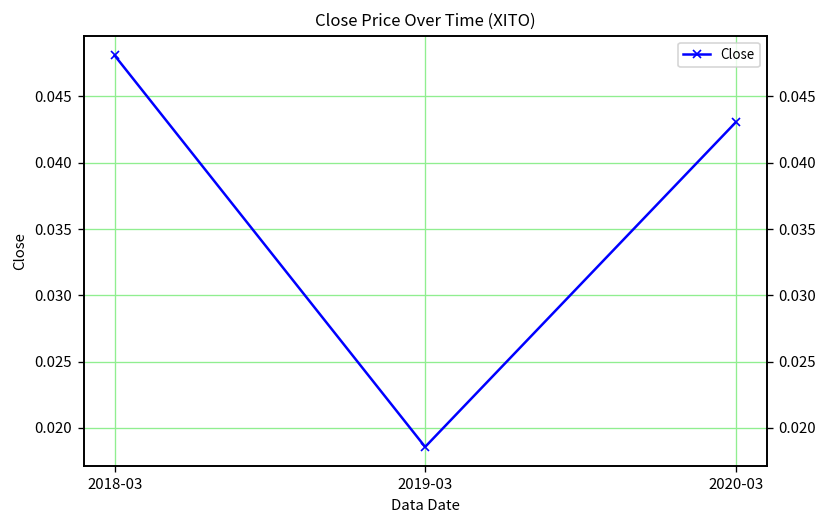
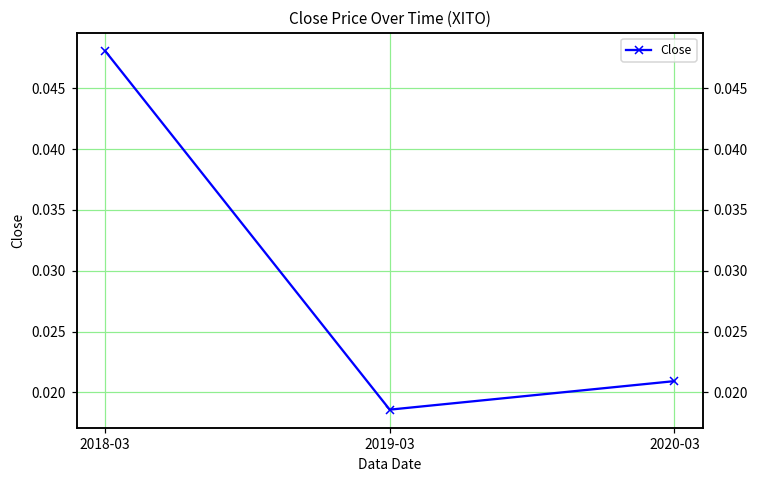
  {
    "2018-03": 0.0481,
    "2019-03": 0.0186,
-   "2020-03": 0.0430
+   "2020-03": 0.0209
  }
